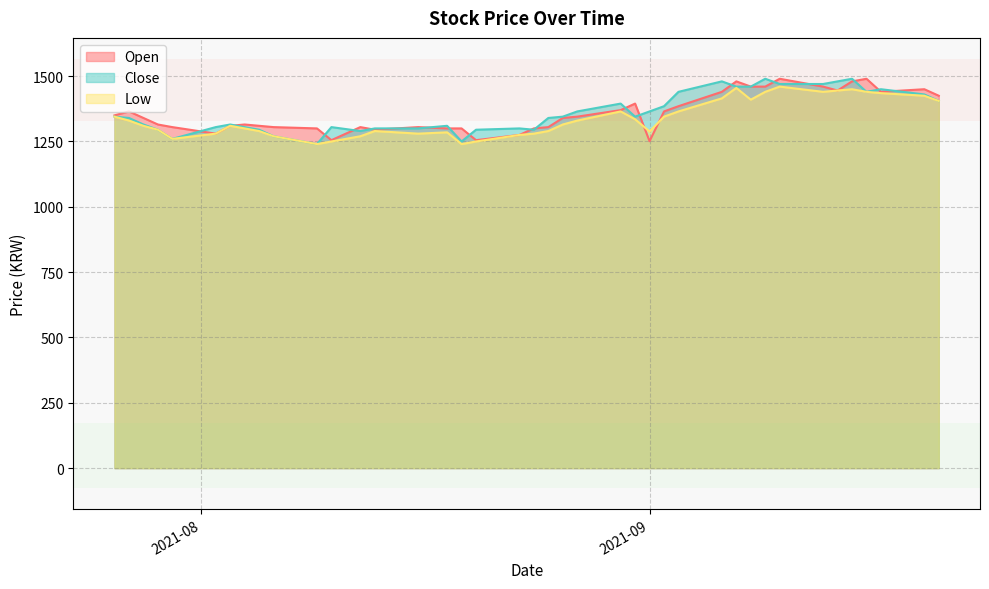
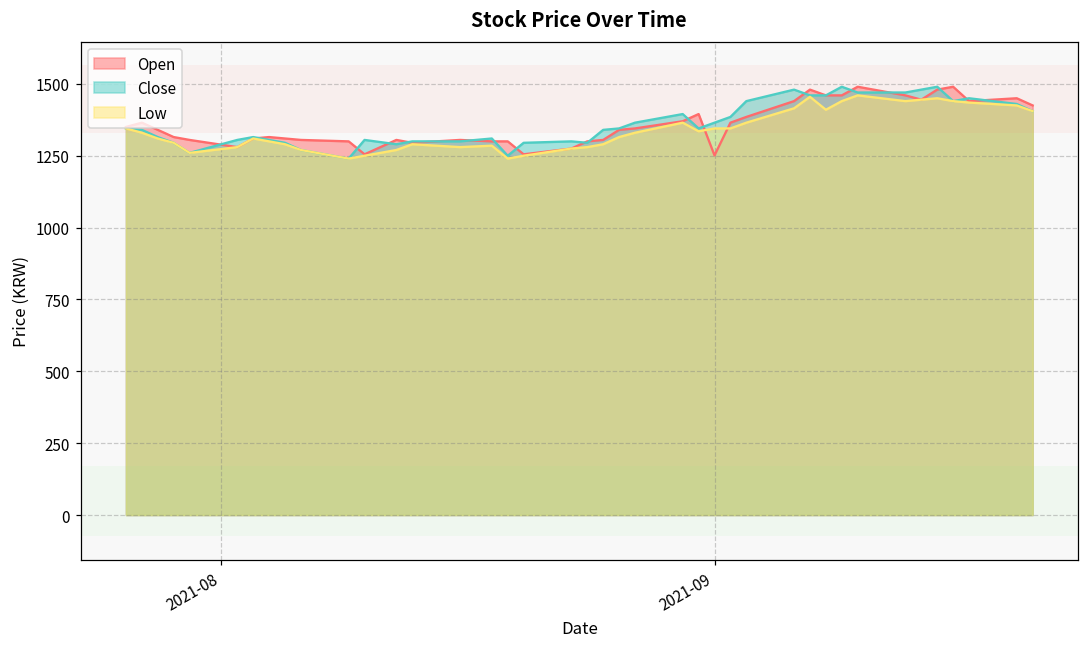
  {
    "Open": {
      "2021-09": 1250
    },
    "Close": {
      "2021-09": 1370
    },
    "Low": {
-     "2021-09": 1290
+     "2021-09": 1350
    }
  }
